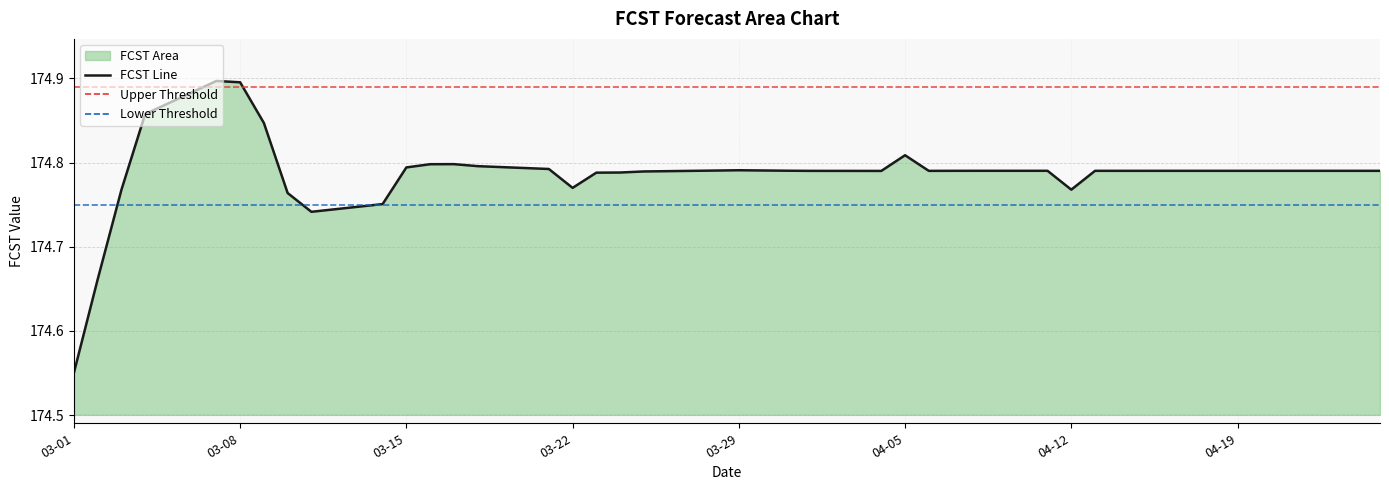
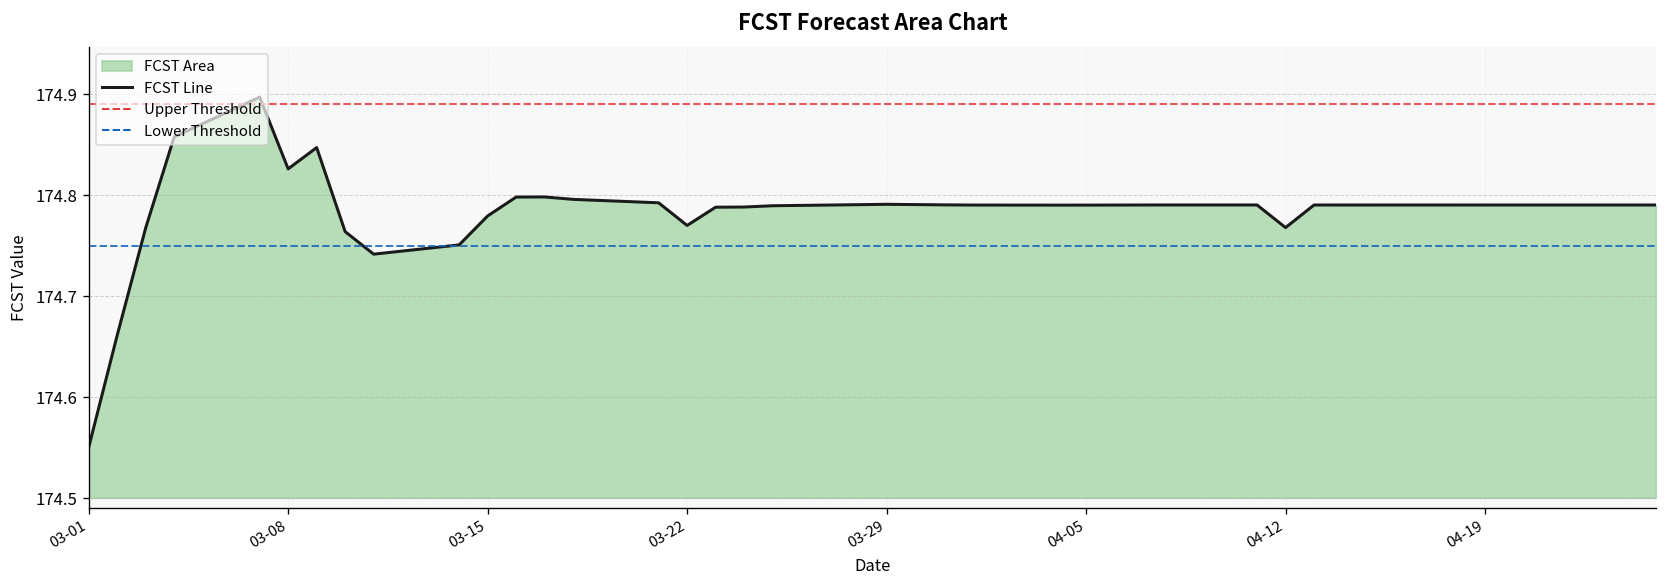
  {
    "03-01": 174.55,
-   "03-08": 174.90,
-   "03-15": 174.79,
+   "03-08": 174.83,
+   "03-15": 174.78,
    "03-22": 174.77,
    "03-29": 174.79,
-   "04-05": 174.81,
+   "04-05": 174.79,
    "04-12": 174.77,
    "04-19": 174.79
  }
